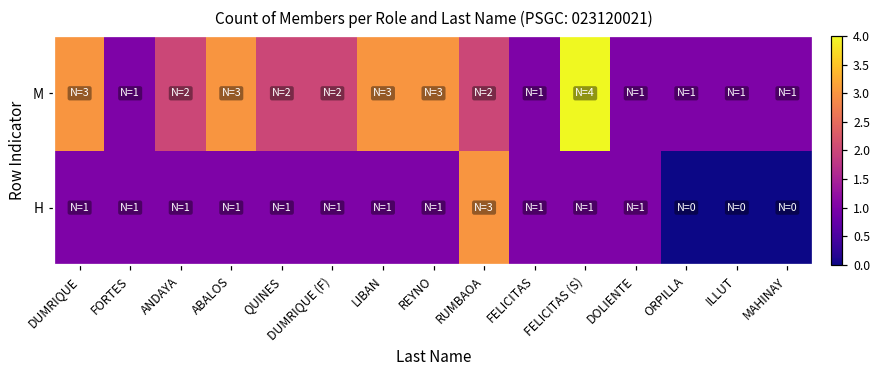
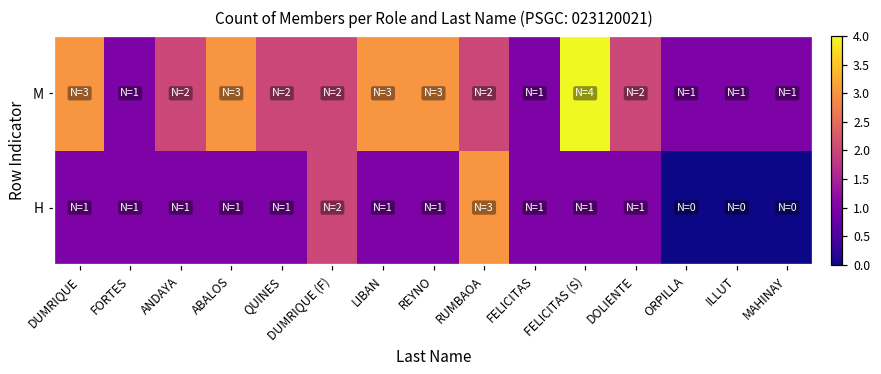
  {
    "M": {
-     "DOLIENTE": 1
+     "DOLIENTE": 2
    },
    "H": {
-     "DUMRIQUE (F)": 1
+     "DUMRIQUE (F)": 2
    }
  }
